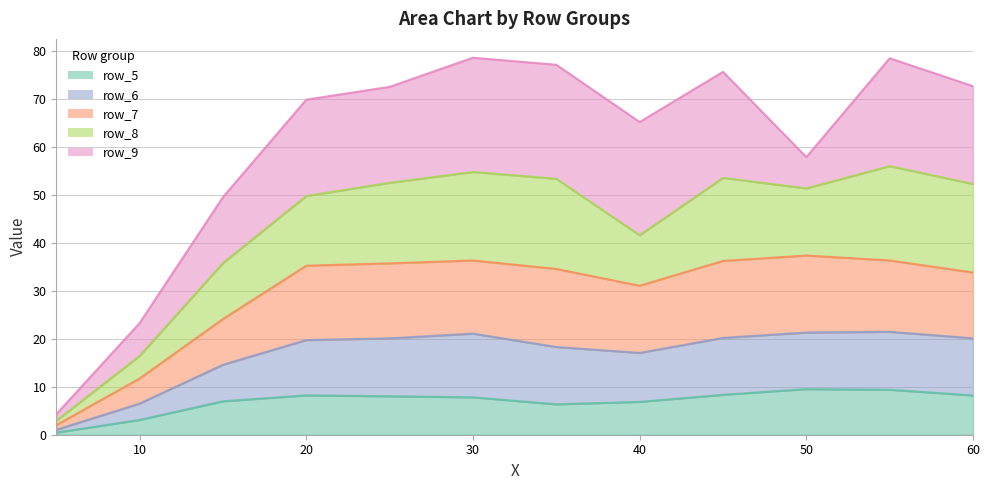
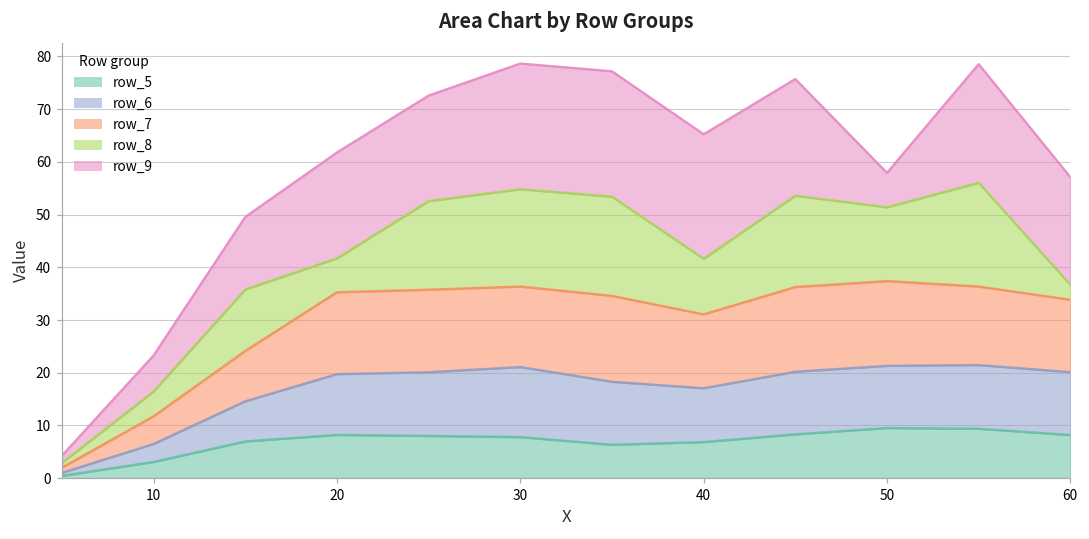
  {
    "row_7": {
      "10": 5,
      "20": 16,
      "30": 15,
      "40": 14,
      "50": 16,
      "60": 14
    },
    "row_8": {
      "10": 5,
-     "20": 15,
+     "20": 6,
      "30": 18,
      "40": 11,
      "50": 14,
-     "60": 18
+     "60": 3
    },
    "row_9": {
      "10": 7,
      "20": 20,
      "30": 24,
      "40": 24,
      "50": 7,
      "60": 20
    }
  }
